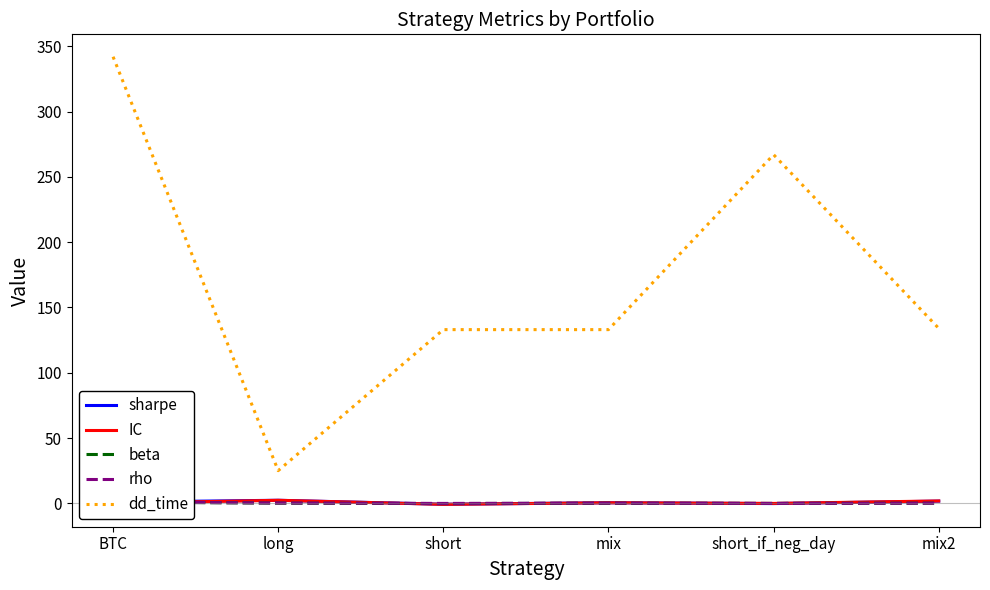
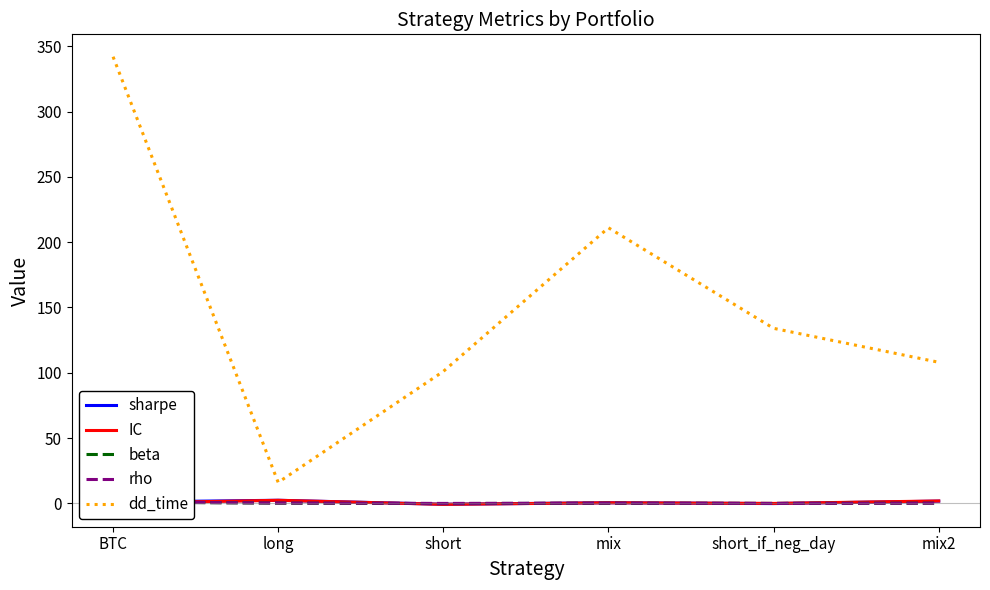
  {
    "dd_time": {
      "BTC": 342,
-     "long": 25,
-     "short": 133,
-     "mix": 133,
-     "short_if_neg_day": 267,
-     "mix2": 134
+     "long": 16,
+     "short": 101,
+     "mix": 211,
+     "short_if_neg_day": 134,
+     "mix2": 108
    }
  }
